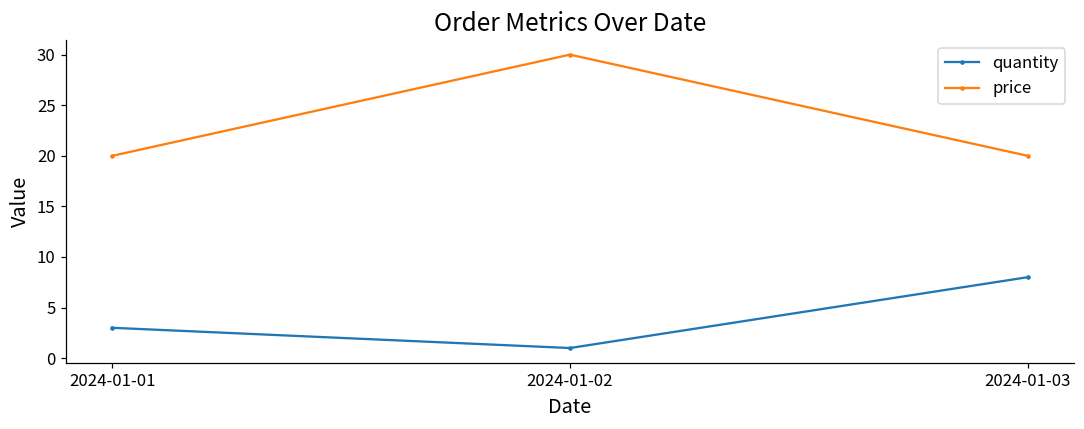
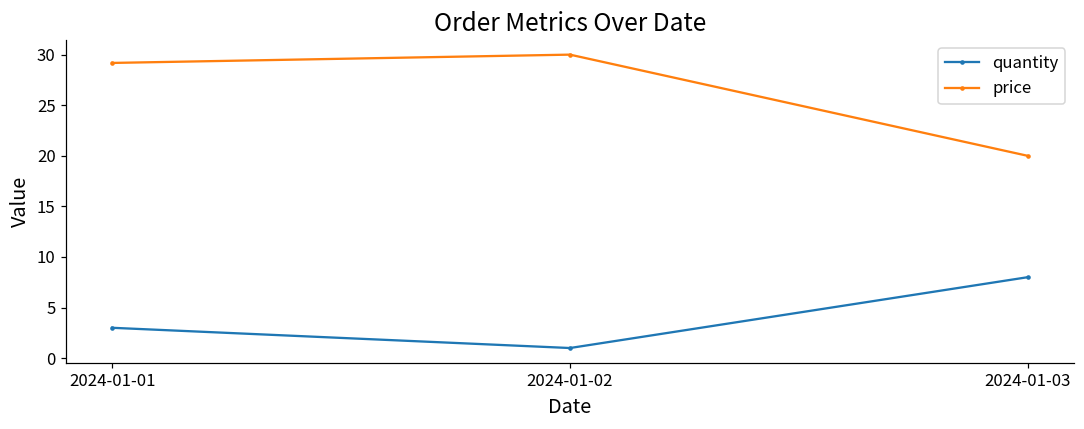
  {
    "quantity": {
      "2024-01-01": 3,
      "2024-01-02": 1,
      "2024-01-03": 8
    },
    "price": {
-     "2024-01-01": 20,
+     "2024-01-01": 29,
      "2024-01-02": 30,
      "2024-01-03": 20
    }
  }
